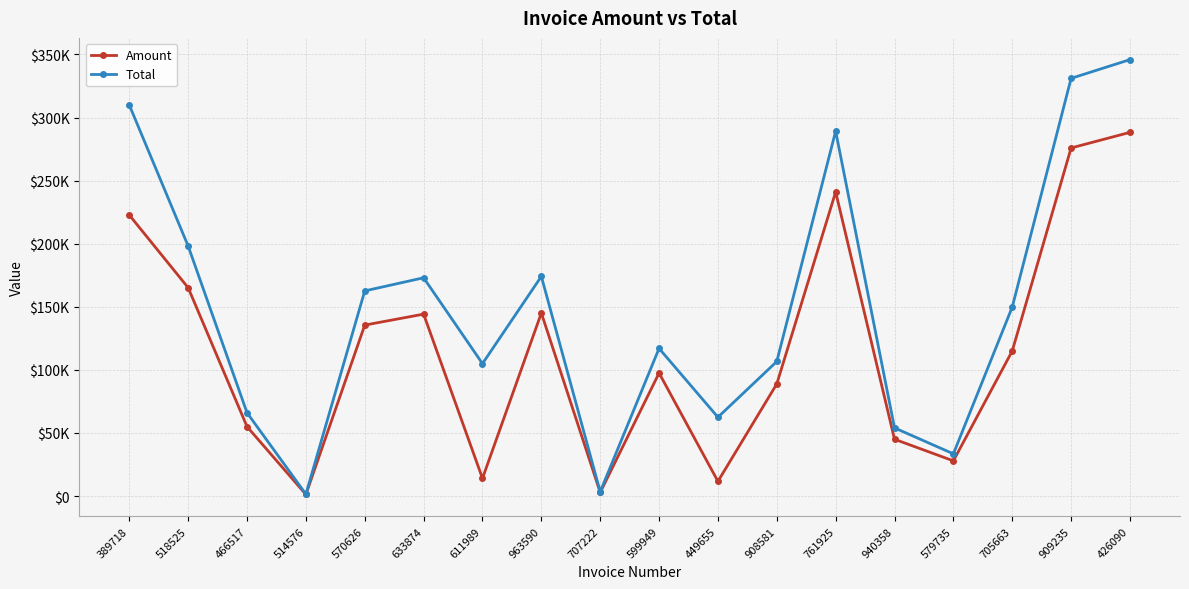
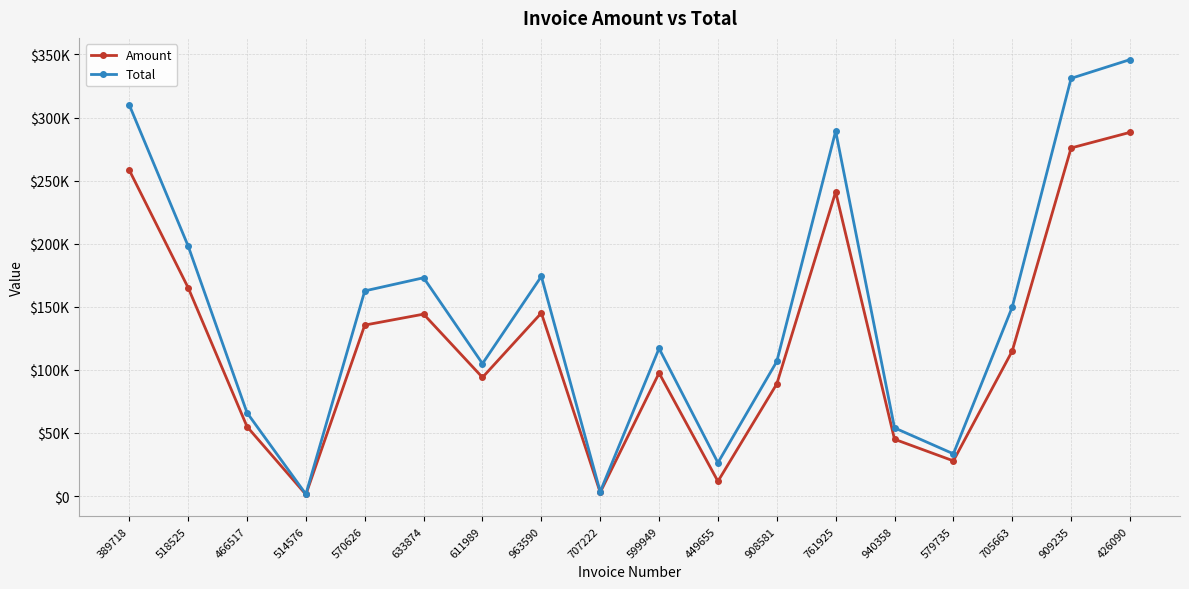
  {
    "Amount": {
-     "389718": "$223000",
+     "389718": "$258000",
      "518525": "$165000",
      "466517": "$55000",
      "570626": "$136000",
      "633874": "$144000",
-     "611989": "$14000",
+     "611989": "$94000",
      "963590": "$145000",
      "599949": "$98000",
      "449655": "$12000",
      "908581": "$89000",
      "761925": "$241000",
      "940358": "$45000",
      "579735": "$28000",
      "705663": "$115000",
      "909235": "$276000",
      "426090": "$288000"
    },
    "Total": {
      "389718": "$310000",
      "518525": "$198000",
      "466517": "$66000",
      "570626": "$163000",
      "633874": "$173000",
      "611989": "$105000",
      "963590": "$174000",
      "599949": "$117000",
-     "449655": "$62000",
+     "449655": "$26000",
      "908581": "$107000",
      "761925": "$289000",
      "940358": "$54000",
      "579735": "$33000",
      "705663": "$150000",
      "909235": "$331000",
      "426090": "$346000"
    }
  }
